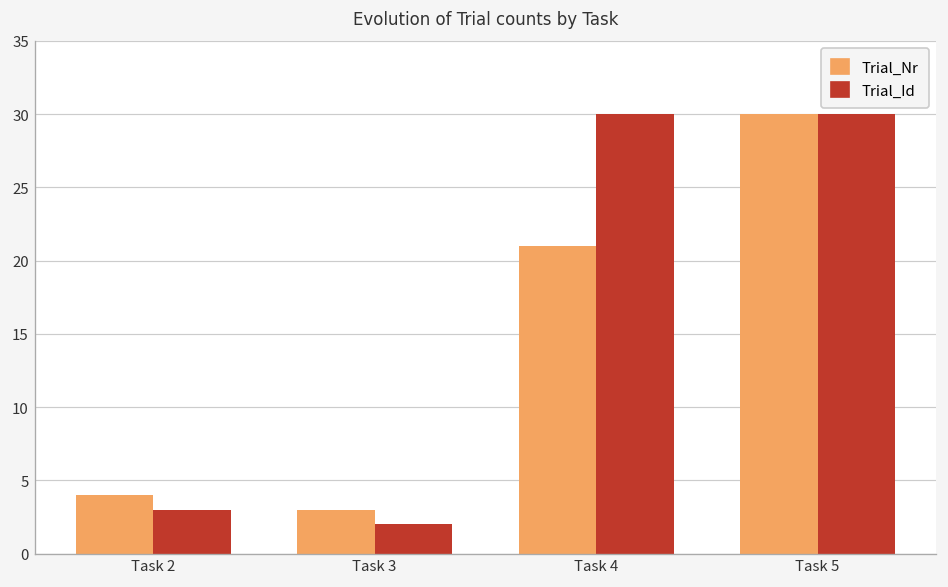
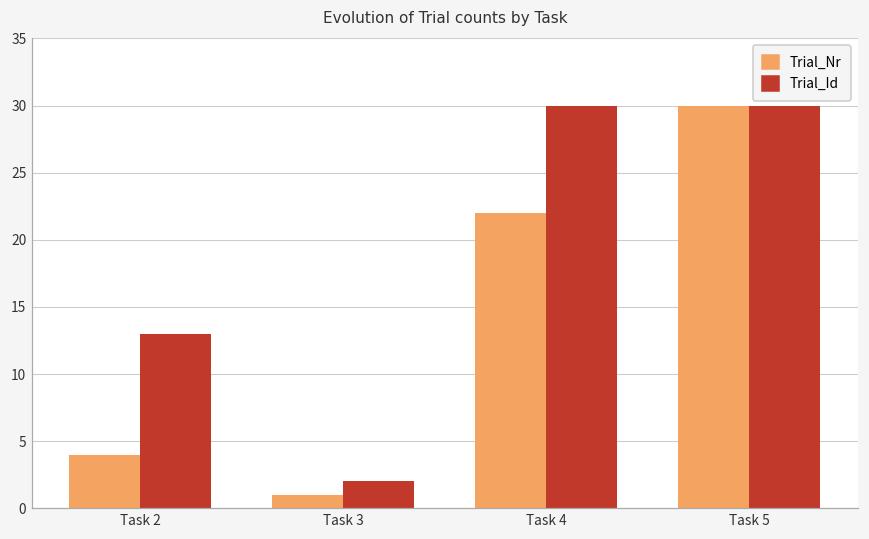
  {
    "Trial_Nr": {
      "Task 2": 4,
-     "Task 3": 3,
-     "Task 4": 21,
+     "Task 3": 1,
+     "Task 4": 22,
      "Task 5": 30
    },
    "Trial_Id": {
-     "Task 2": 3,
+     "Task 2": 13,
      "Task 3": 2,
      "Task 4": 30,
      "Task 5": 30
    }
  }
